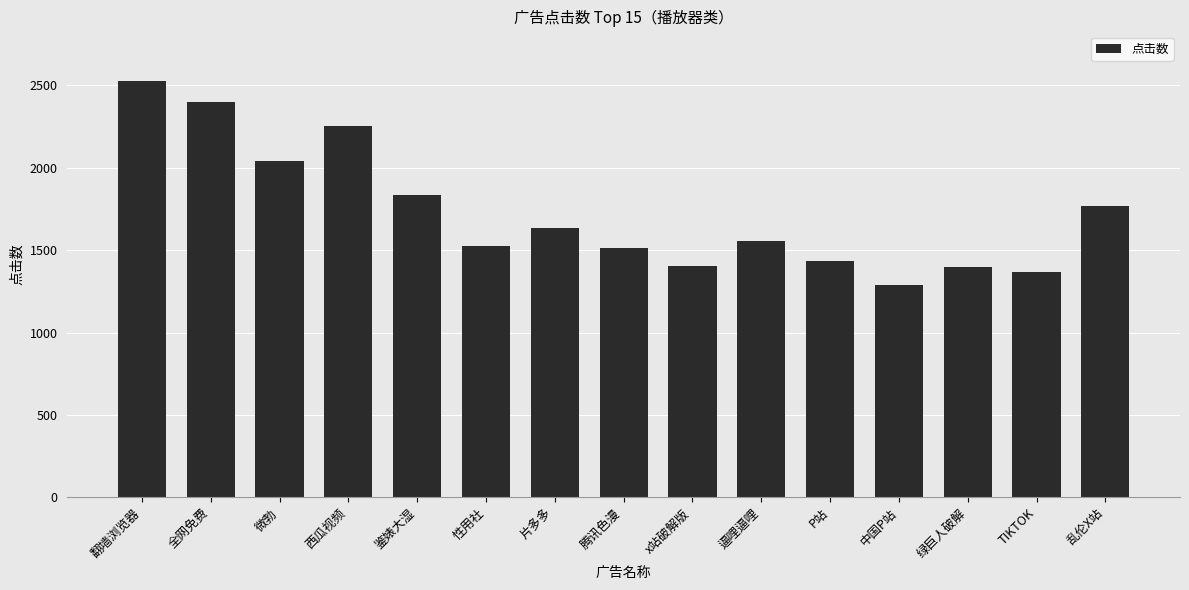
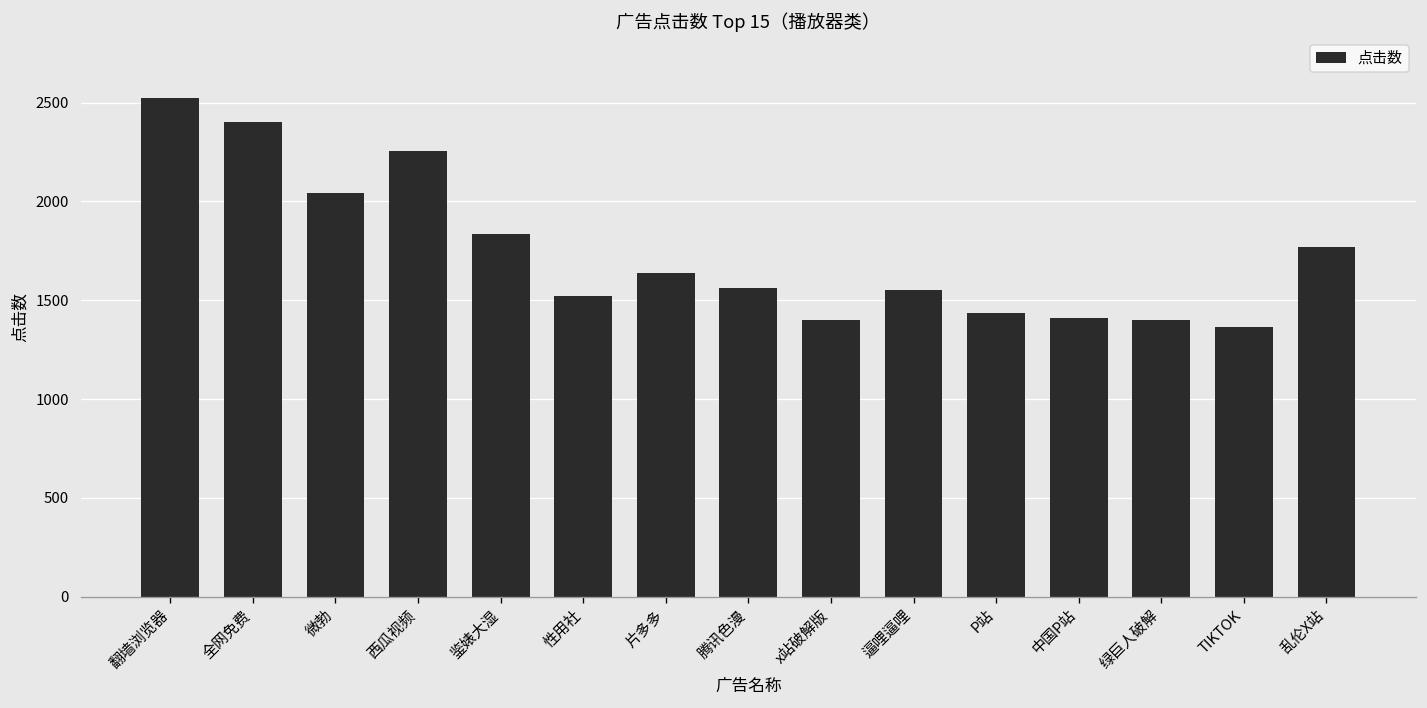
  {
    "翻墙浏览器": 2530,
    "全网免费": 2400,
    "微勃": 2040,
    "西瓜视频": 2260,
    "鉴婊大湿": 1840,
    "性用社": 1520,
    "片多多": 1640,
-   "腾讯色漫": 1510,
+   "腾讯色漫": 1560,
    "x站破解版": 1400,
    "逼哩逼哩": 1550,
    "P站": 1440,
-   "中国P站": 1290,
+   "中国P站": 1410,
    "绿巨人破解": 1400,
    "TIKTOK": 1370,
    "乱伦X站": 1770
  }
